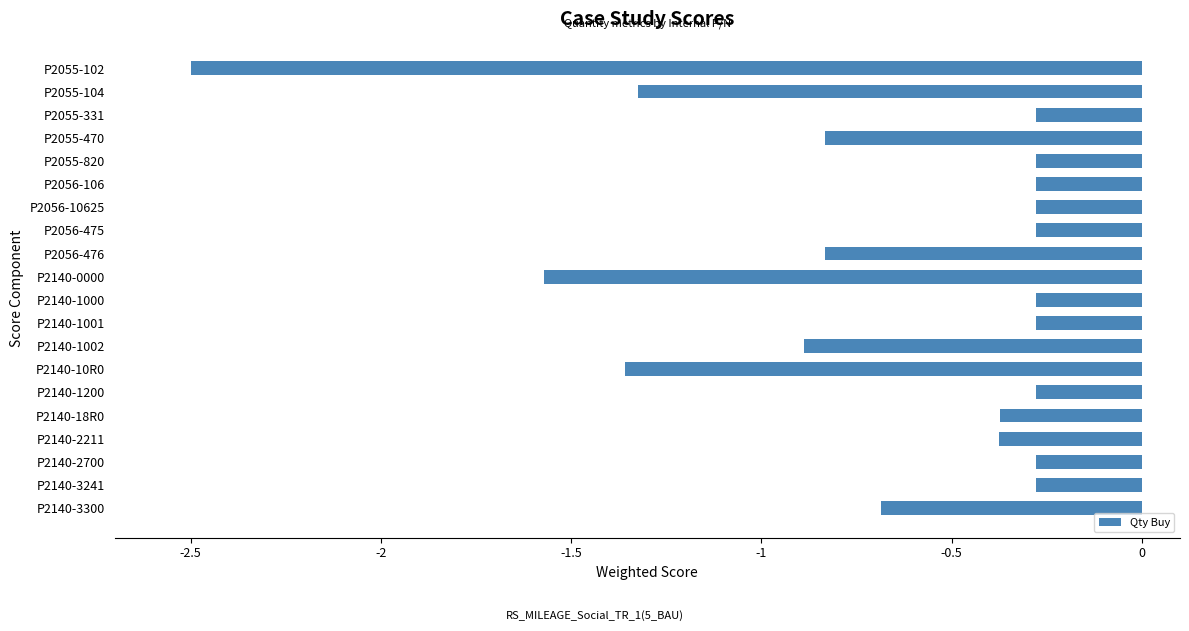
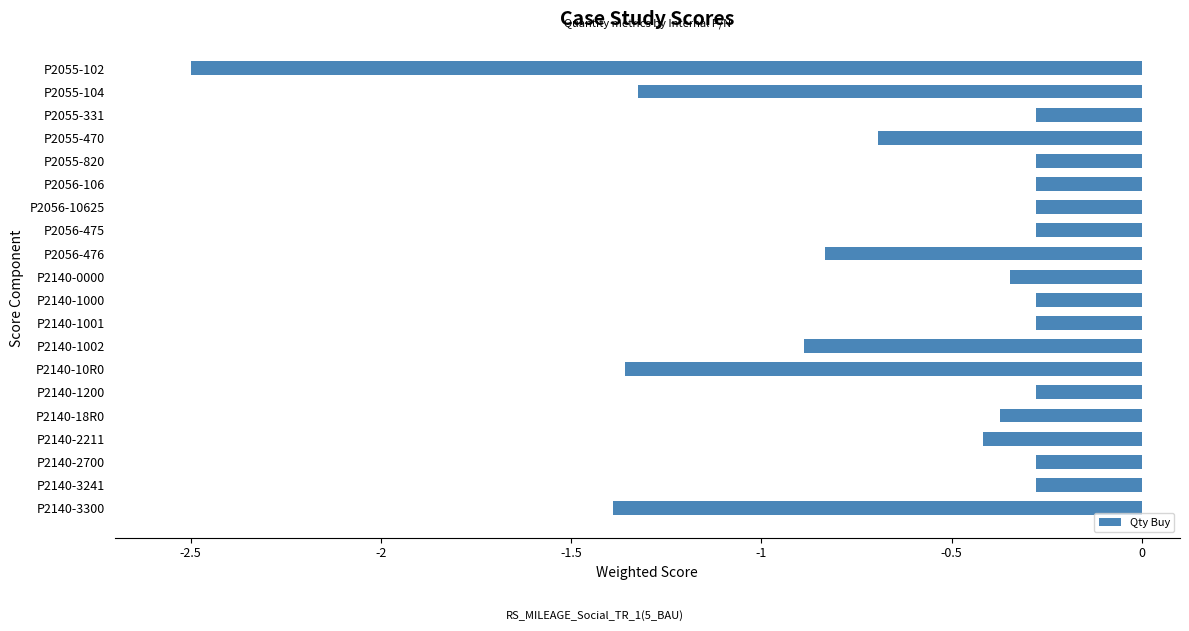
  {
    "P2055-102": -2.50,
    "P2055-104": -1.32,
    "P2055-331": -0.28,
-   "P2055-470": -0.83,
+   "P2055-470": -0.69,
    "P2055-820": -0.28,
    "P2056-106": -0.28,
    "P2056-10625": -0.28,
    "P2056-475": -0.28,
    "P2056-476": -0.83,
-   "P2140-0000": -1.57,
+   "P2140-0000": -0.35,
    "P2140-1000": -0.28,
    "P2140-1001": -0.28,
    "P2140-1002": -0.89,
    "P2140-10R0": -1.36,
    "P2140-1200": -0.28,
    "P2140-18R0": -0.37,
-   "P2140-2211": -0.38,
+   "P2140-2211": -0.42,
    "P2140-2700": -0.28,
    "P2140-3241": -0.28,
-   "P2140-3300": -0.68
+   "P2140-3300": -1.39
  }
